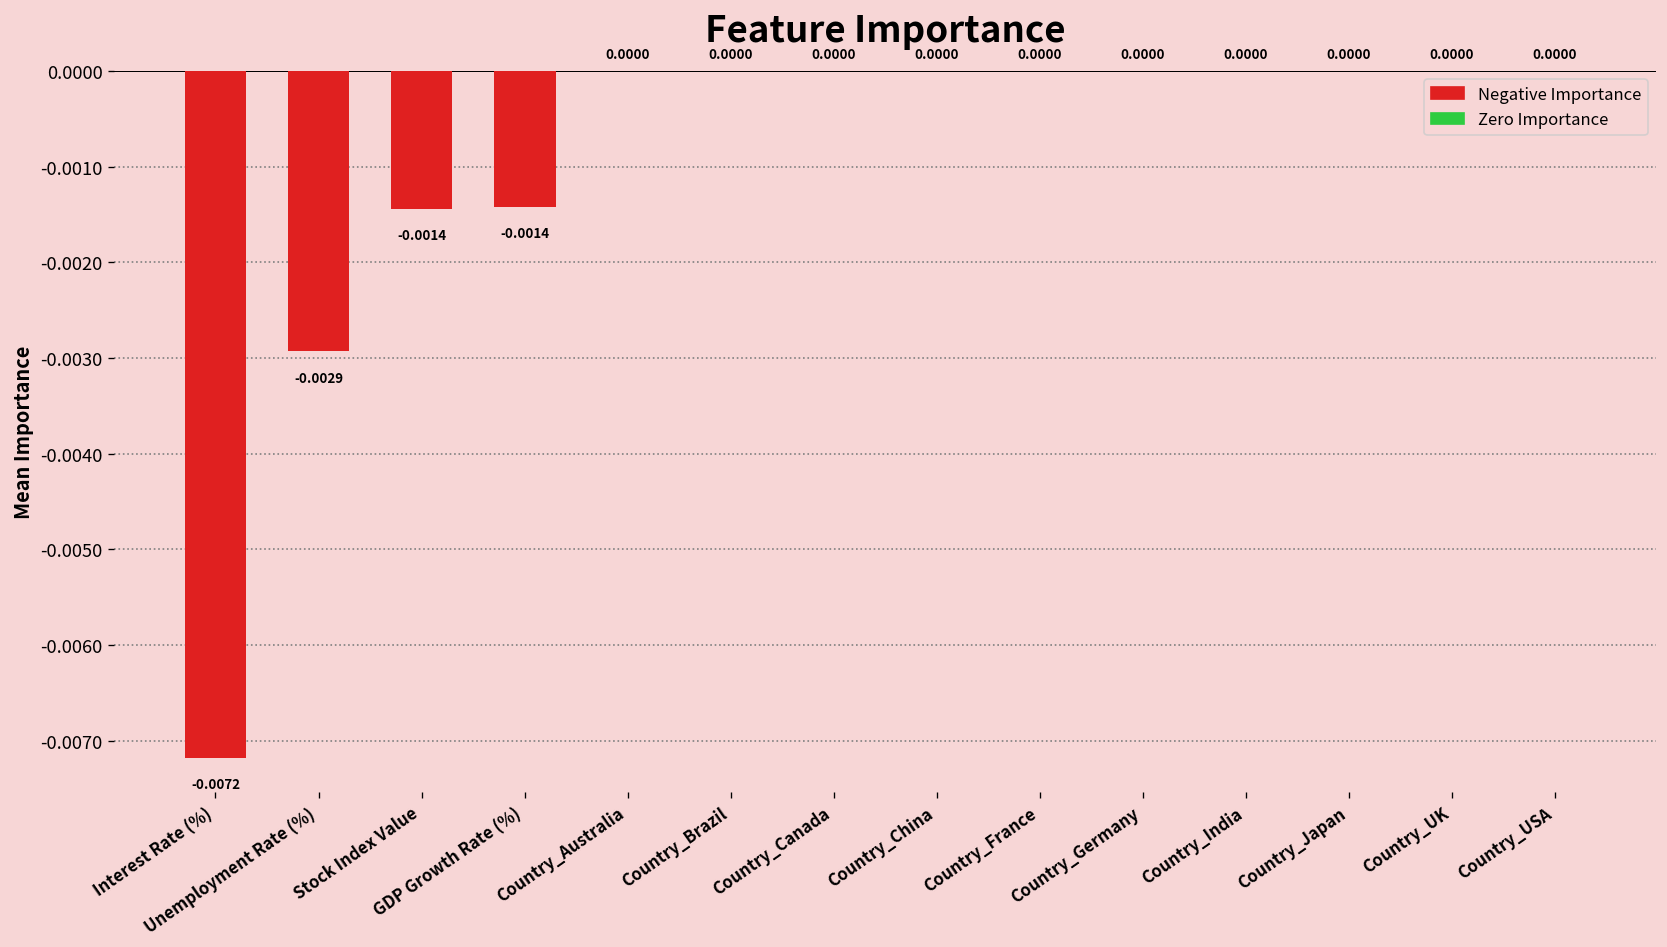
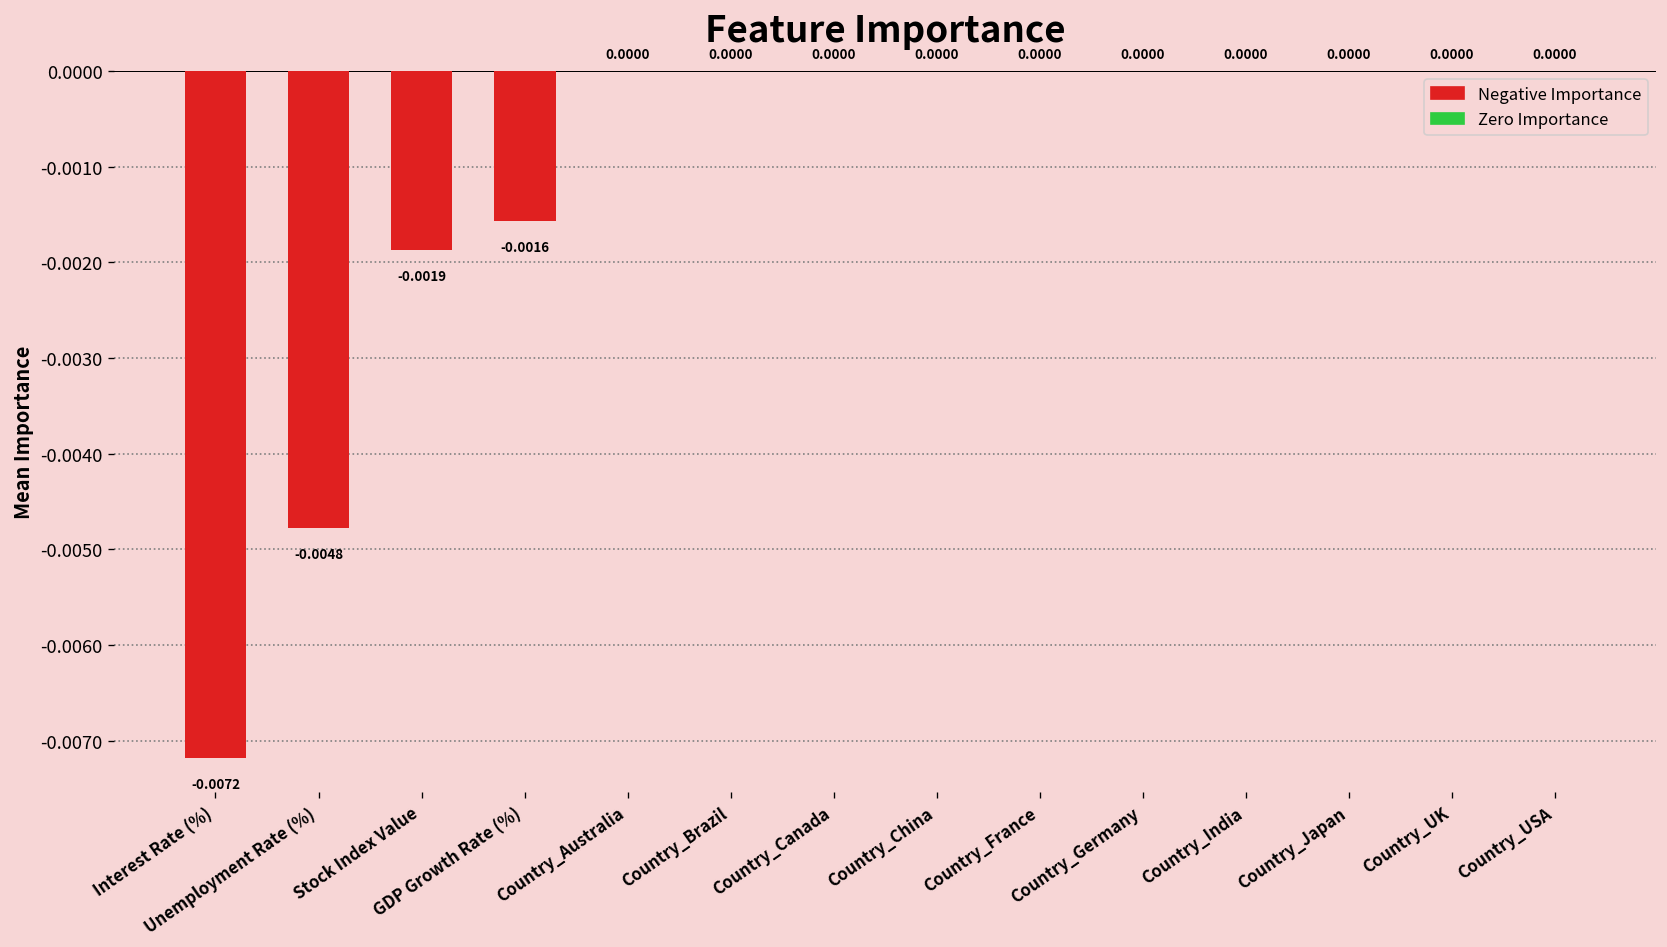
  {
    "Interest Rate (%)": -0.0072,
-   "Unemployment Rate (%)": -0.0029,
-   "Stock Index Value": -0.0014,
-   "GDP Growth Rate (%)": -0.0014,
+   "Unemployment Rate (%)": -0.0048,
+   "Stock Index Value": -0.0019,
+   "GDP Growth Rate (%)": -0.0016,
    "Country_Australia": 0.0000,
    "Country_Brazil": 0.0000,
    "Country_Canada": 0.0000,
    "Country_China": 0.0000,
    "Country_France": 0.0000,
    "Country_Germany": 0.0000,
    "Country_India": 0.0000,
    "Country_Japan": 0.0000,
    "Country_UK": 0.0000,
    "Country_USA": 0.0000
  }
